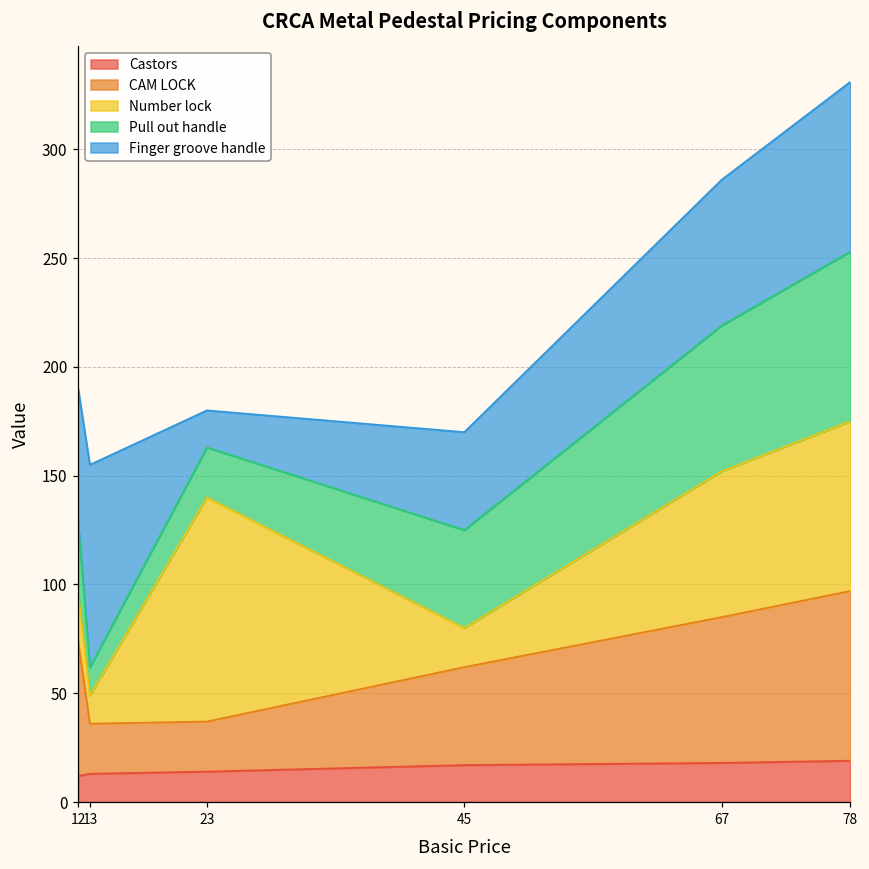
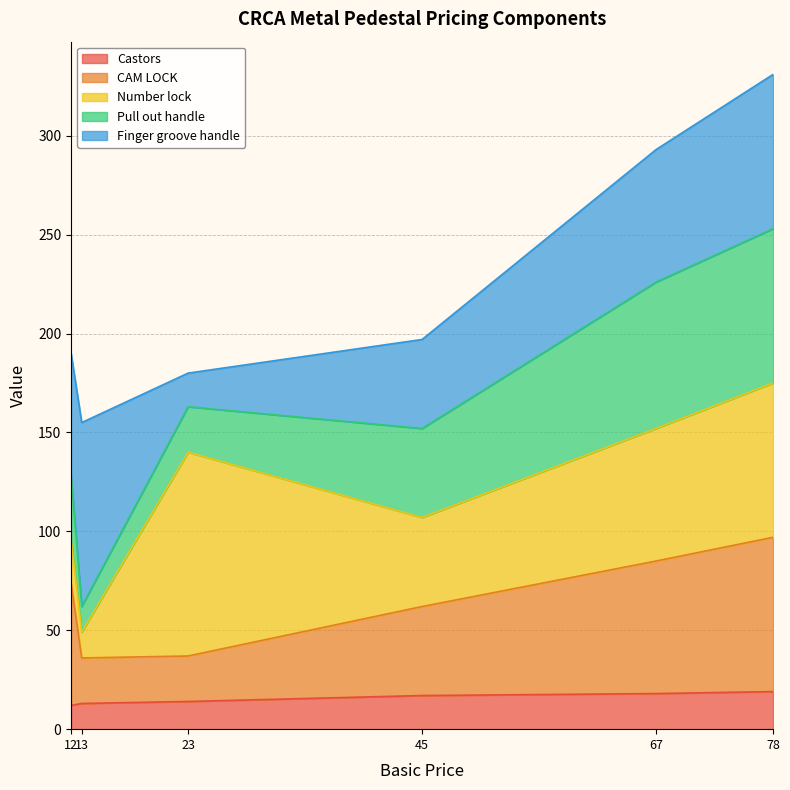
  {
    "Number lock": {
      "23": 103,
-     "45": 18,
+     "45": 45,
      "67": 67,
      "78": 78
    },
    "Pull out handle": {
      "23": 23,
      "45": 45,
-     "67": 67,
+     "67": 74,
      "78": 78
    },
    "Finger groove handle": {
      "23": 17,
      "45": 45,
      "67": 67,
      "78": 78
    }
  }
